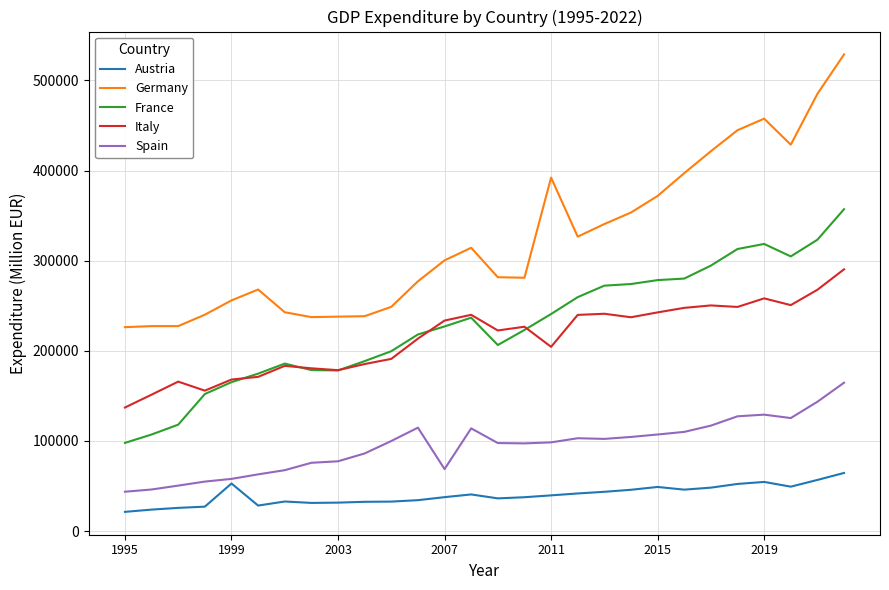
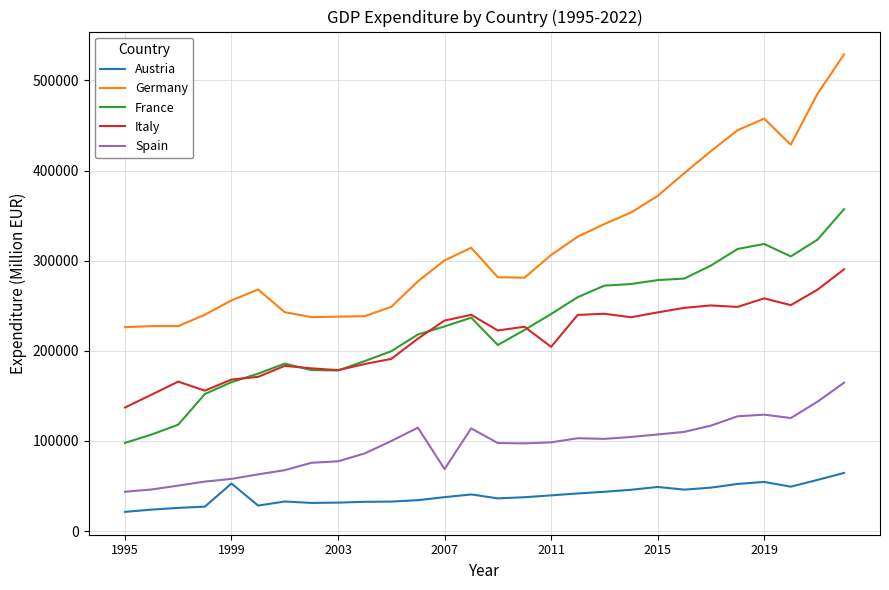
  {
    "Austria": {
      "1995": 20000,
      "1999": 50000,
      "2003": 30000,
      "2007": 40000,
      "2011": 40000,
      "2015": 50000,
      "2019": 50000
    },
    "Germany": {
      "1995": 230000,
      "1999": 260000,
      "2003": 240000,
      "2007": 300000,
-     "2011": 390000,
+     "2011": 310000,
      "2015": 370000,
      "2019": 460000
    },
    "France": {
      "1995": 100000,
      "1999": 170000,
      "2007": 230000,
      "2011": 240000,
      "2015": 280000,
      "2019": 320000
    },
    "Italy": {
      "1995": 140000,
      "1999": 170000,
      "2007": 230000,
      "2011": 200000,
      "2015": 240000,
      "2019": 260000
    },
    "Spain": {
      "1995": 40000,
      "1999": 60000,
      "2003": 80000,
      "2007": 70000,
      "2011": 100000,
      "2015": 110000,
      "2019": 130000
    }
  }
